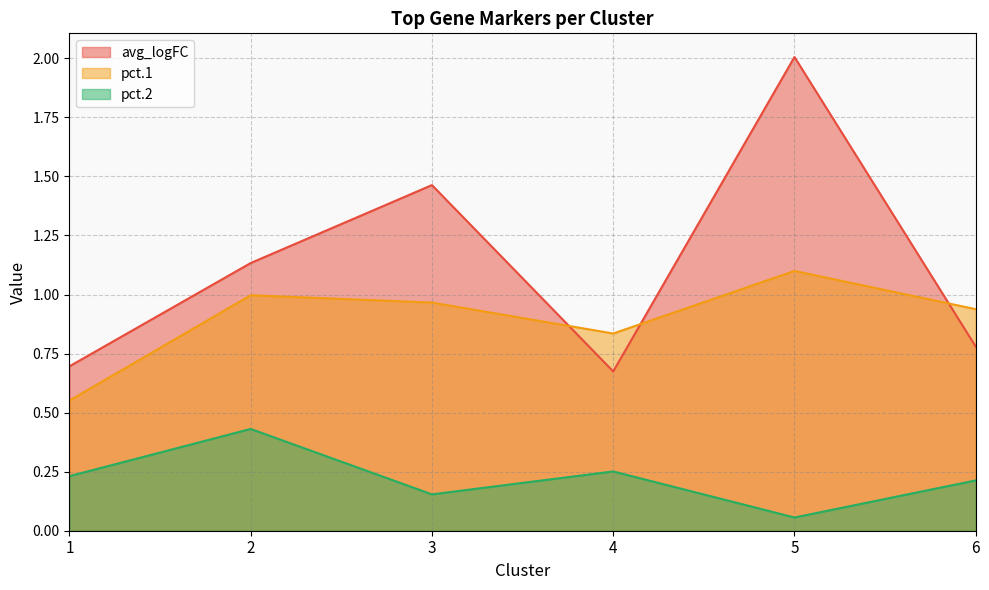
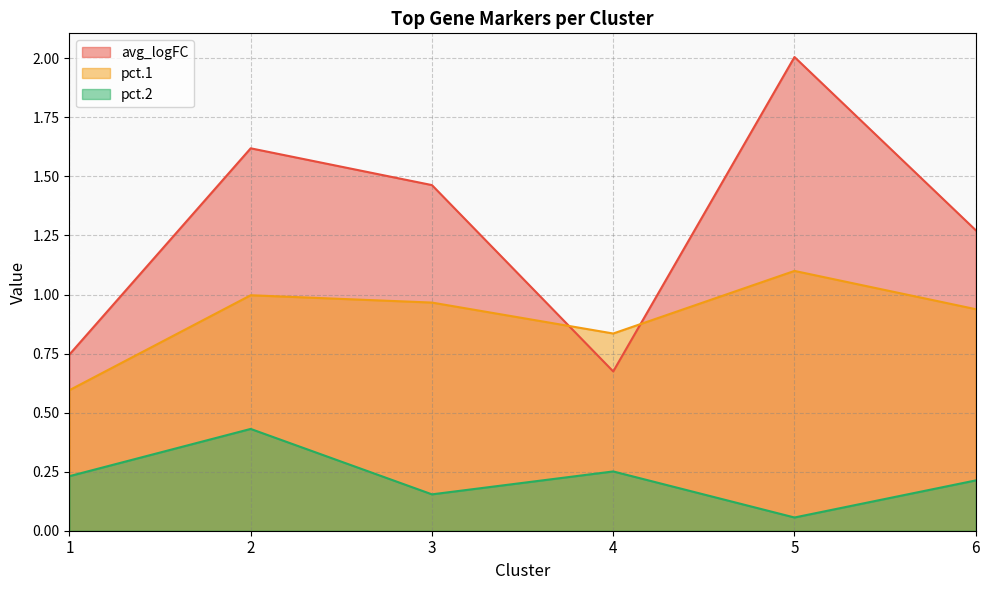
  {
    "avg_logFC": {
-     "1": 0.70,
-     "2": 1.13,
+     "1": 0.75,
+     "2": 1.62,
      "3": 1.46,
      "4": 0.67,
      "5": 2.01,
-     "6": 0.78
+     "6": 1.27
    },
    "pct.1": {
-     "1": 0.55,
+     "1": 0.60,
      "2": 1.00,
      "3": 0.97,
      "4": 0.84,
      "5": 1.10,
      "6": 0.94
    },
    "pct.2": {
      "1": 0.23,
      "2": 0.43,
      "3": 0.15,
      "4": 0.25,
      "5": 0.06,
      "6": 0.21
    }
  }
